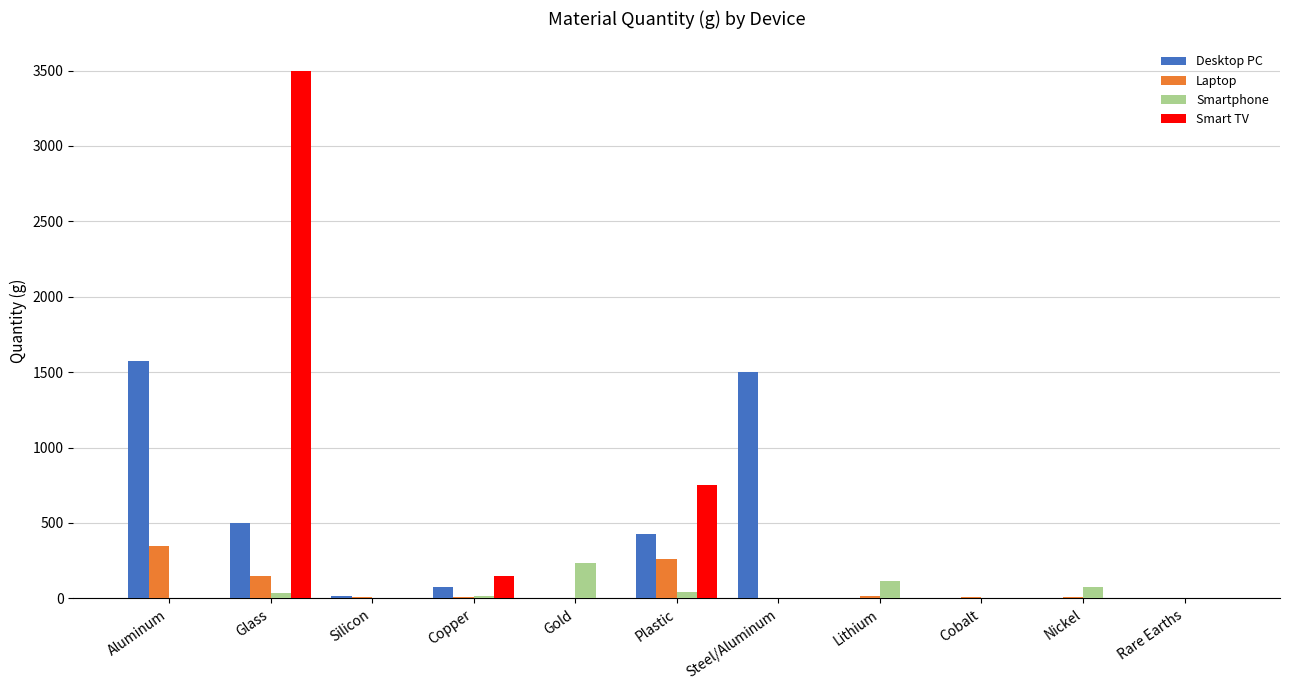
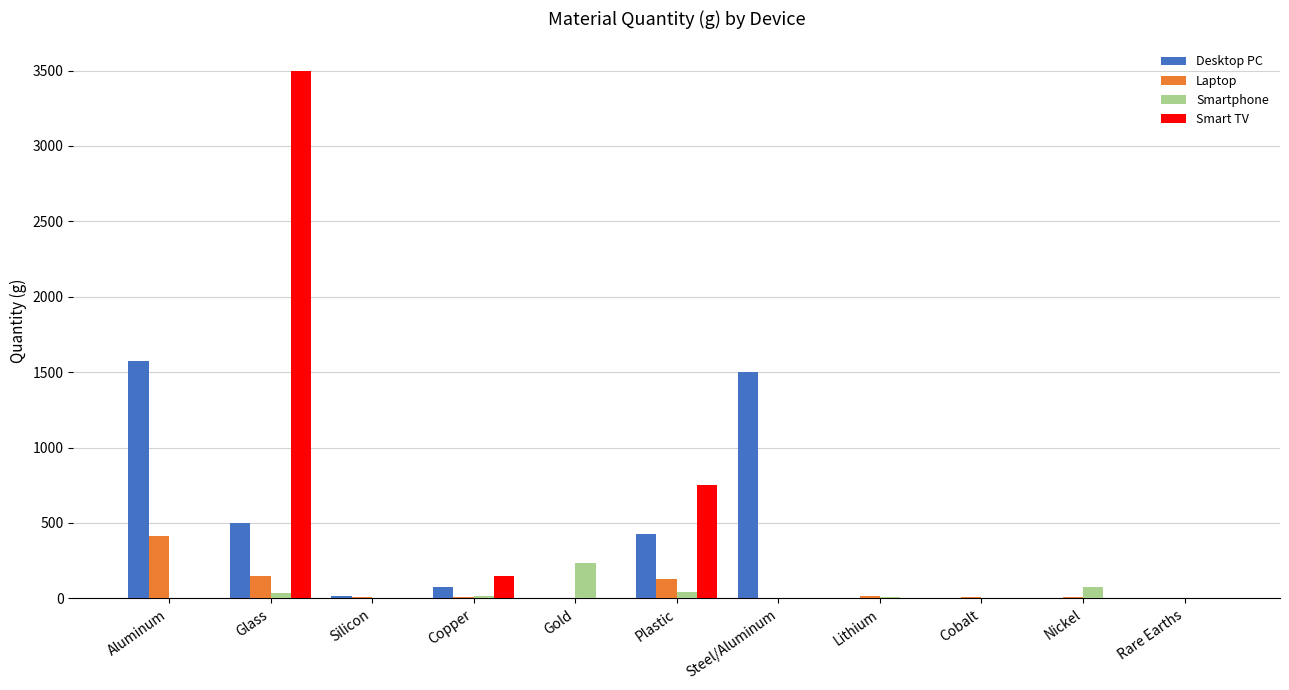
  {
    "Desktop PC": {
      "Aluminum": 1580,
      "Glass": 500,
      "Copper": 80,
      "Plastic": 430,
      "Steel/Aluminum": 1500,
      "Lithium": 0,
      "Cobalt": 0,
      "Nickel": 0,
      "Rare Earths": 0
    },
    "Laptop": {
-     "Aluminum": 350,
+     "Aluminum": 410,
      "Glass": 150,
-     "Plastic": 260,
+     "Plastic": 130,
      "Steel/Aluminum": 0,
      "Rare Earths": 0
    },
    "Smartphone": {
      "Aluminum": 0,
      "Glass": 40,
      "Copper": 20,
      "Gold": 240,
      "Plastic": 50,
      "Steel/Aluminum": 0,
-     "Lithium": 120,
+     "Lithium": 10,
      "Nickel": 80,
      "Rare Earths": 0
    },
    "Smart TV": {
      "Aluminum": 0,
      "Glass": 3500,
      "Silicon": 0,
      "Copper": 150,
      "Gold": 0,
      "Plastic": 750,
      "Steel/Aluminum": 0,
      "Lithium": 0,
      "Cobalt": 0,
      "Nickel": 0,
      "Rare Earths": 0
    }
  }
